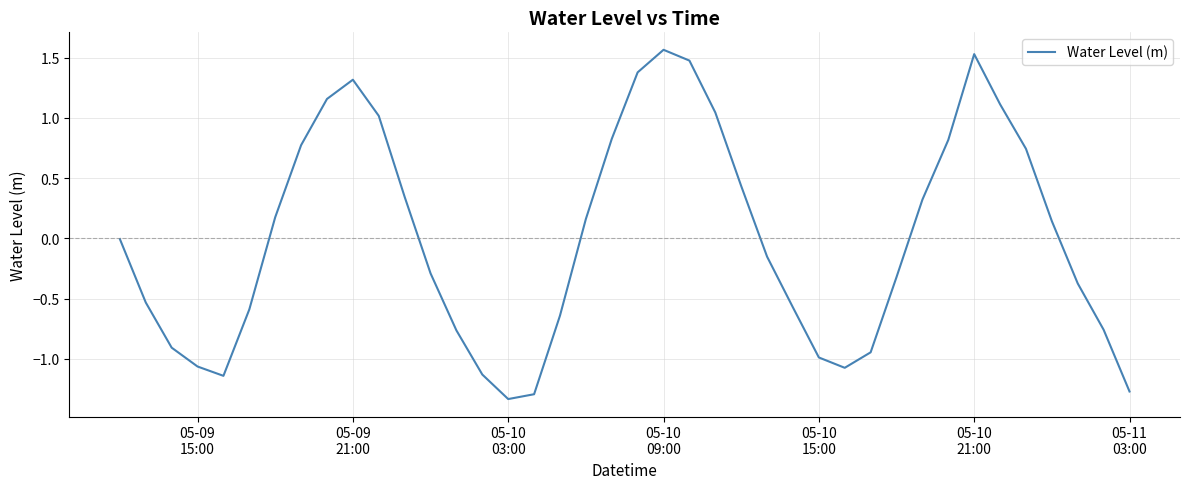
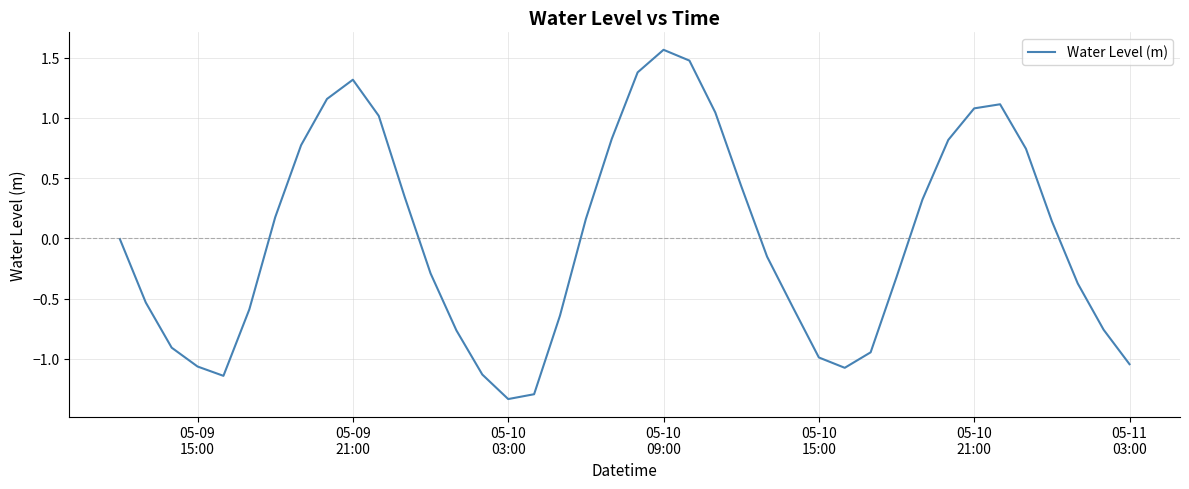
  {
    "05-09 15:00": -1.06,
    "05-09 21:00": 1.32,
    "05-10 03:00": -1.33,
    "05-10 09:00": 1.57,
    "05-10 15:00": -0.99,
-   "05-10 21:00": 1.53,
-   "05-11 03:00": -1.27
+   "05-10 21:00": 1.08,
+   "05-11 03:00": -1.04
  }
